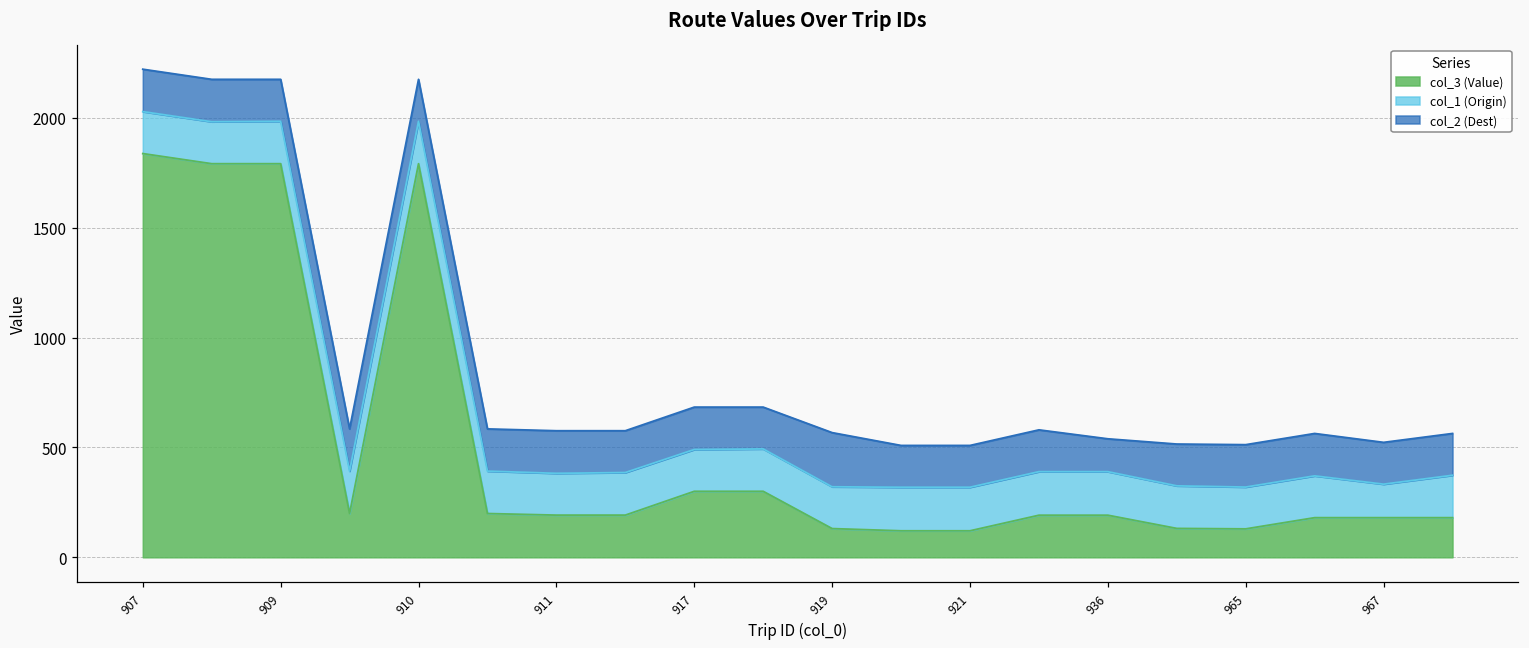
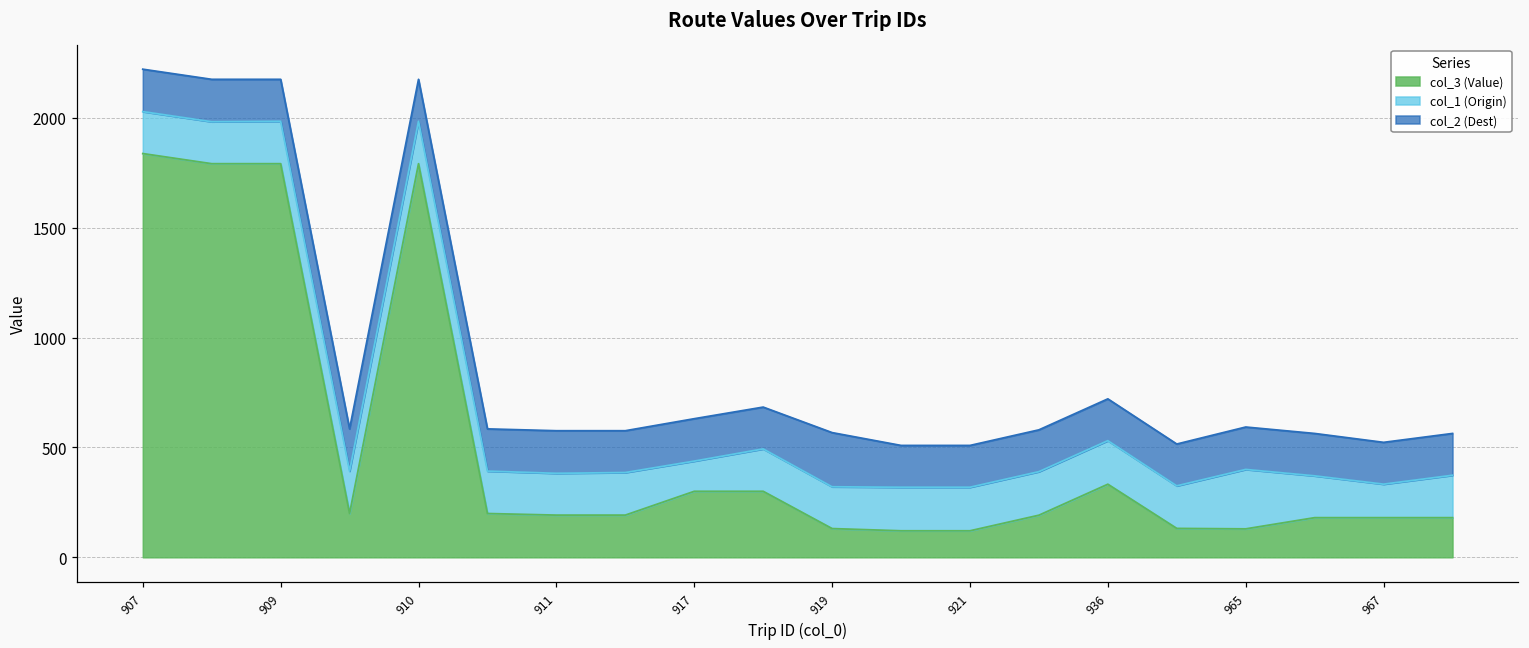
  {
    "col_3 (Value)": {
      "907": 1840,
      "909": 1790,
      "910": 1790,
      "911": 190,
      "917": 300,
      "919": 130,
      "921": 120,
-     "936": 190,
+     "936": 330,
      "965": 130,
      "967": 180
    },
    "col_1 (Origin)": {
      "907": 190,
      "909": 190,
      "910": 190,
      "911": 190,
-     "917": 190,
+     "917": 140,
      "919": 190,
      "921": 200,
      "936": 200,
-     "965": 190,
+     "965": 270,
      "967": 150
    },
    "col_2 (Dest)": {
      "907": 190,
      "909": 190,
      "910": 190,
      "911": 190,
      "917": 190,
      "919": 250,
      "921": 190,
-     "936": 150,
+     "936": 190,
      "965": 190,
      "967": 190
    }
  }
